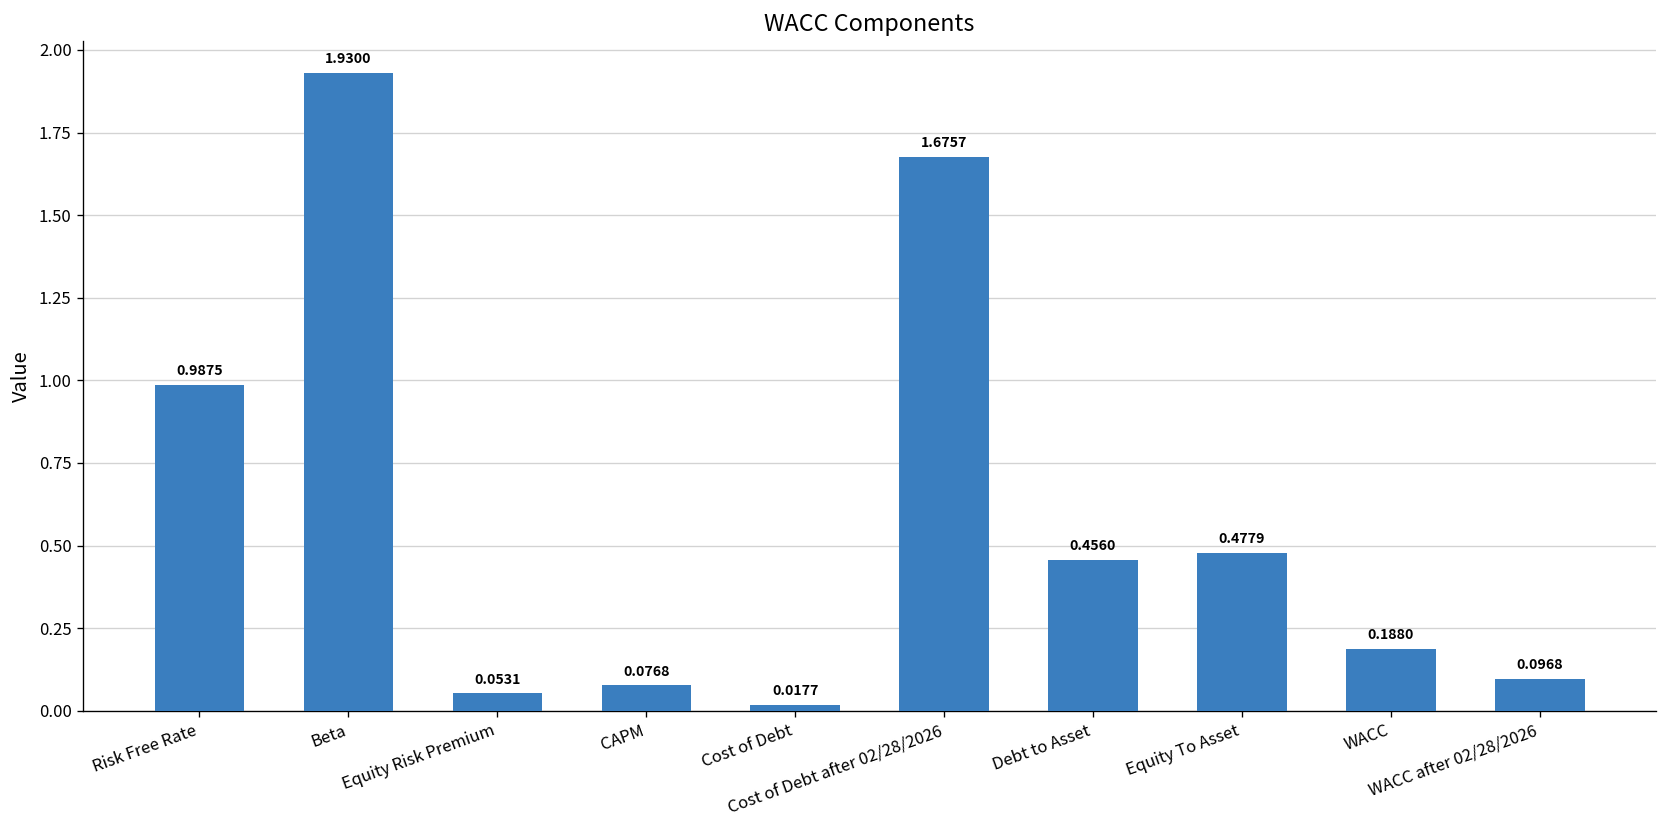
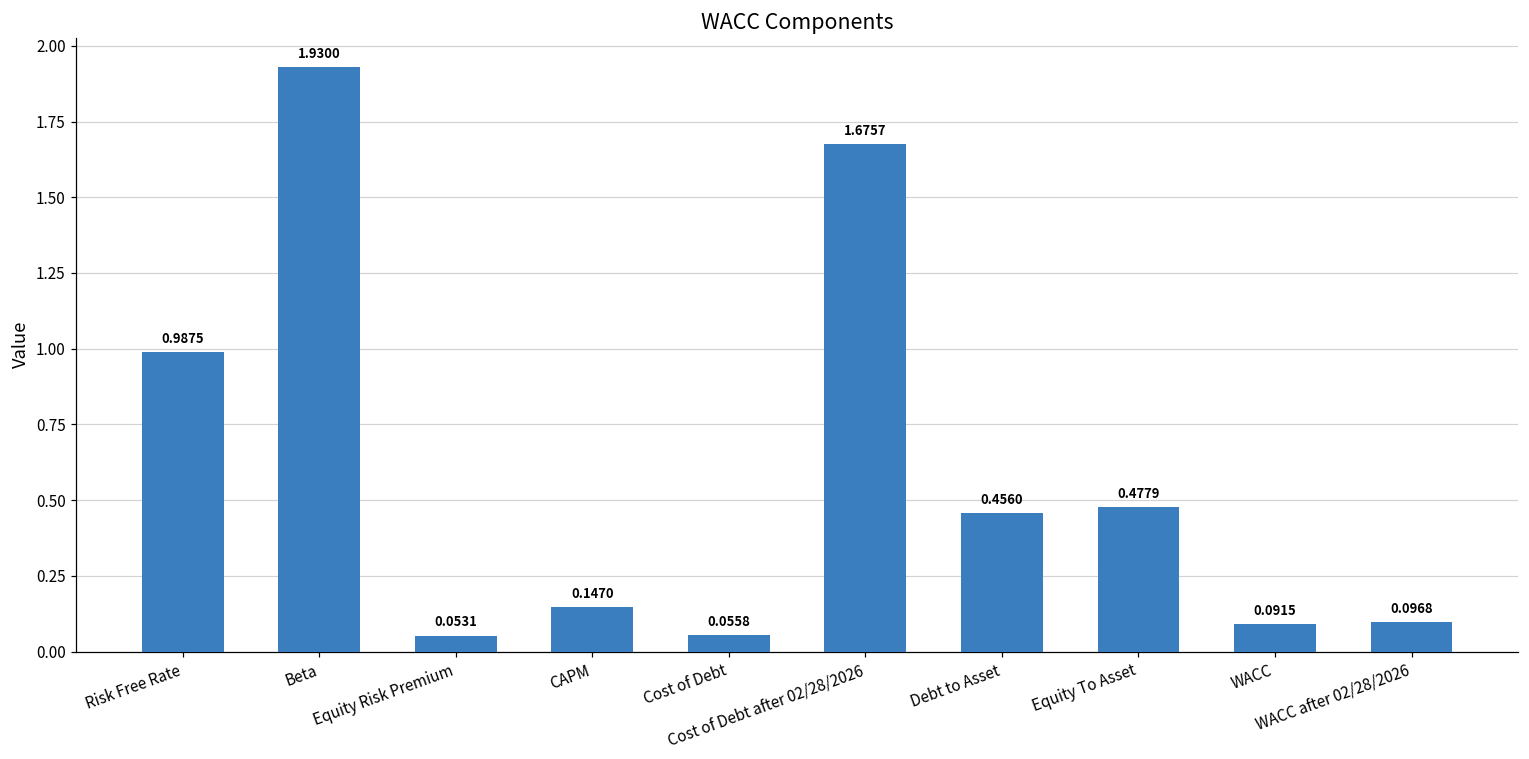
  {
    "Risk Free Rate": 0.9875,
    "Beta": 1.9300,
    "Equity Risk Premium": 0.0531,
-   "CAPM": 0.0768,
-   "Cost of Debt": 0.0177,
+   "CAPM": 0.1470,
+   "Cost of Debt": 0.0558,
    "Cost of Debt after 02/28/2026": 1.6757,
    "Debt to Asset": 0.4560,
    "Equity To Asset": 0.4779,
-   "WACC": 0.1880,
+   "WACC": 0.0915,
    "WACC after 02/28/2026": 0.0968
  }
